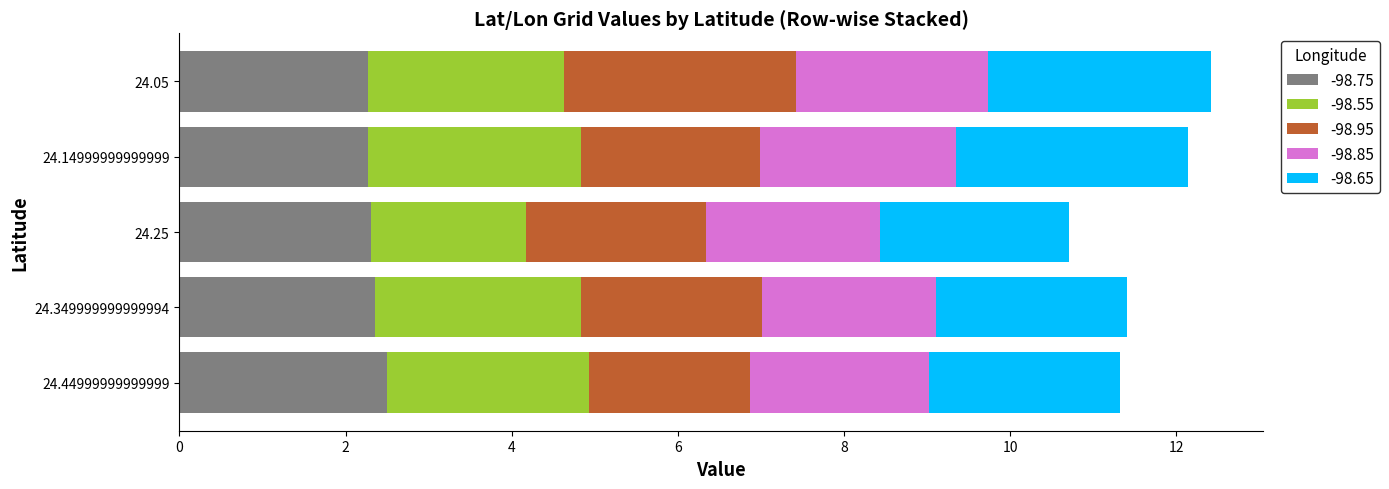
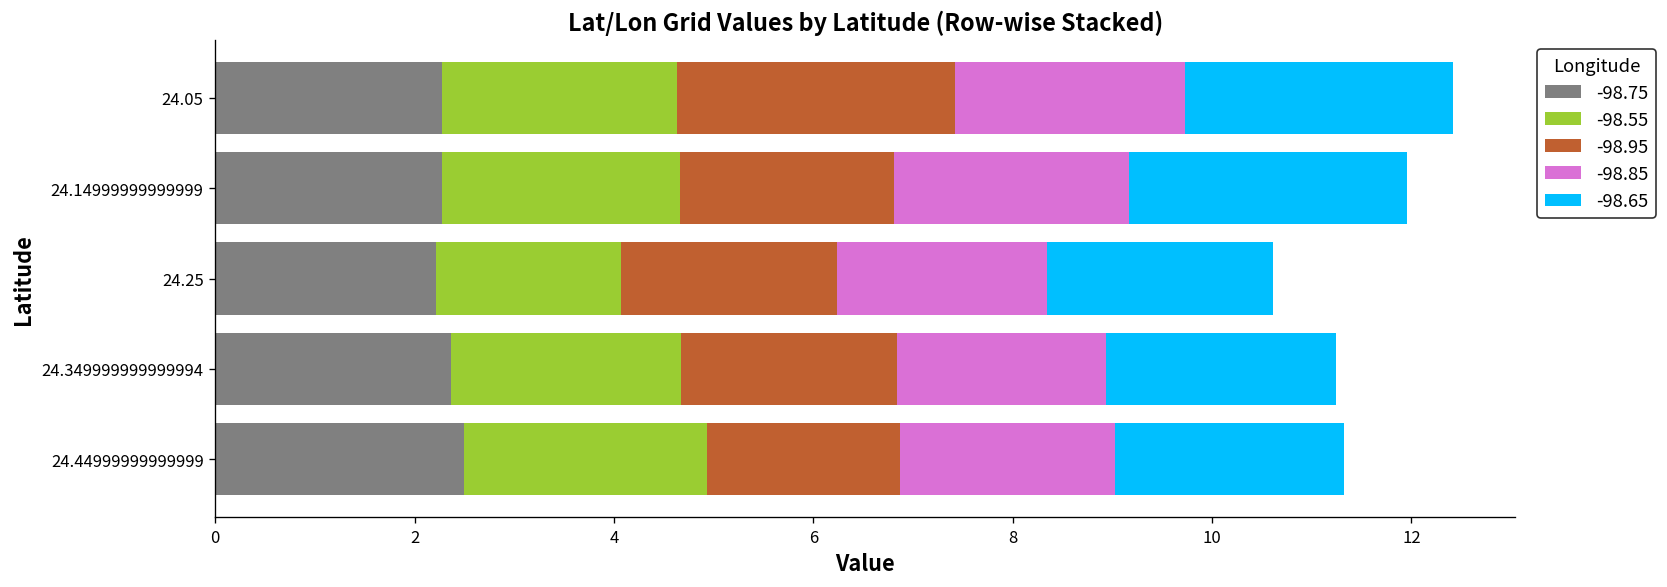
  {
    "-98.75": {
      "24.05": 2.3,
      "24.14999999999999": 2.3,
-     "24.25": 2.3,
+     "24.25": 2.2,
      "24.349999999999994": 2.4,
      "24.44999999999999": 2.5
    },
    "-98.55": {
      "24.05": 2.4,
-     "24.14999999999999": 2.6,
+     "24.14999999999999": 2.4,
      "24.25": 1.9,
-     "24.349999999999994": 2.5,
+     "24.349999999999994": 2.3,
      "24.44999999999999": 2.4
    },
    "-98.95": {
      "24.05": 2.8,
      "24.14999999999999": 2.2,
      "24.25": 2.2,
      "24.349999999999994": 2.2,
      "24.44999999999999": 1.9
    },
    "-98.85": {
      "24.05": 2.3,
      "24.14999999999999": 2.4,
      "24.25": 2.1,
      "24.349999999999994": 2.1,
      "24.44999999999999": 2.2
    },
    "-98.65": {
      "24.05": 2.7,
      "24.14999999999999": 2.8,
      "24.25": 2.3,
      "24.349999999999994": 2.3,
      "24.44999999999999": 2.3
    }
  }
